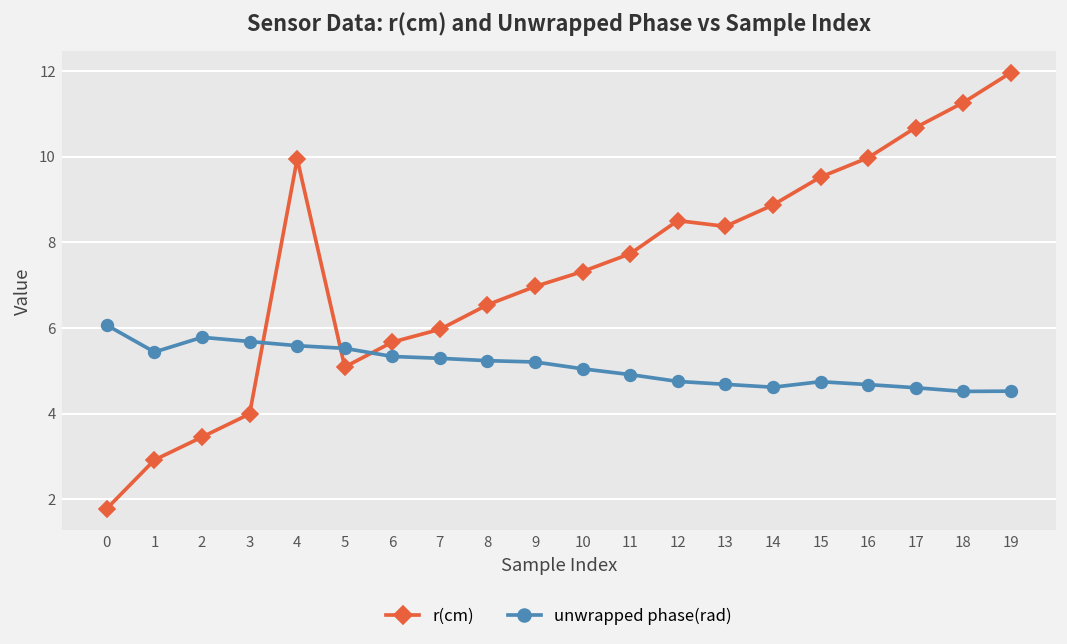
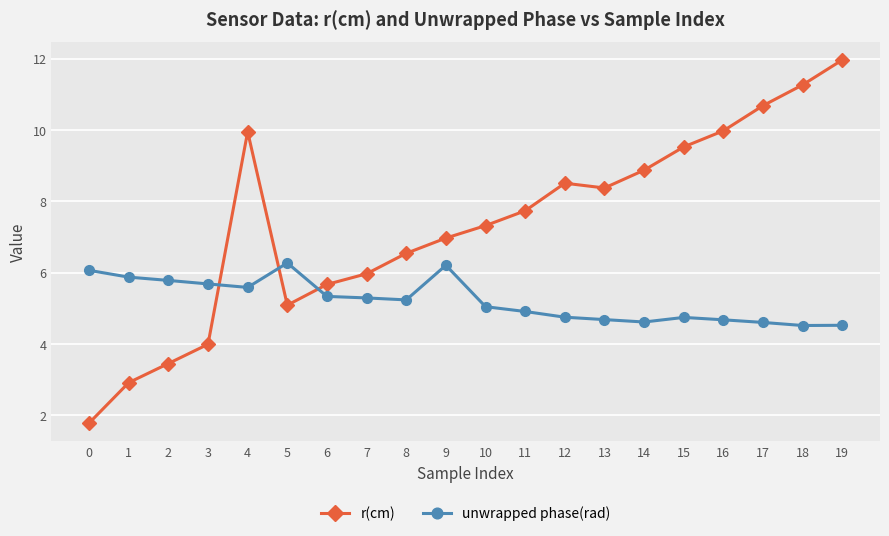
  {
    "r(cm)": {
      "0": 1.8,
      "1": 2.9,
      "2": 3.5,
      "3": 4.0,
      "4": 9.9,
      "5": 5.1,
      "6": 5.7,
      "7": 6.0,
      "8": 6.5,
      "9": 7.0,
      "10": 7.3,
      "11": 7.7,
      "12": 8.5,
      "13": 8.4,
      "14": 8.9,
      "15": 9.5,
      "16": 10.0,
      "17": 10.7,
      "18": 11.3,
      "19": 12.0
    },
    "unwrapped phase(rad)": {
      "0": 6.1,
-     "1": 5.4,
+     "1": 5.9,
      "2": 5.8,
      "3": 5.7,
      "4": 5.6,
-     "5": 5.5,
+     "5": 6.3,
      "6": 5.3,
      "7": 5.3,
      "8": 5.2,
-     "9": 5.2,
+     "9": 6.2,
      "10": 5.0,
      "11": 4.9,
      "12": 4.7,
      "13": 4.7,
      "14": 4.6,
      "15": 4.7,
      "16": 4.7,
      "17": 4.6,
      "18": 4.5,
      "19": 4.5
    }
  }
